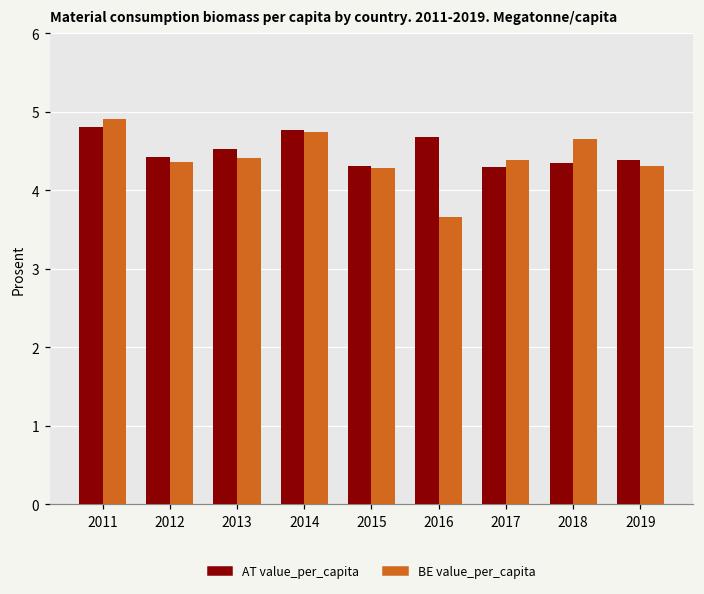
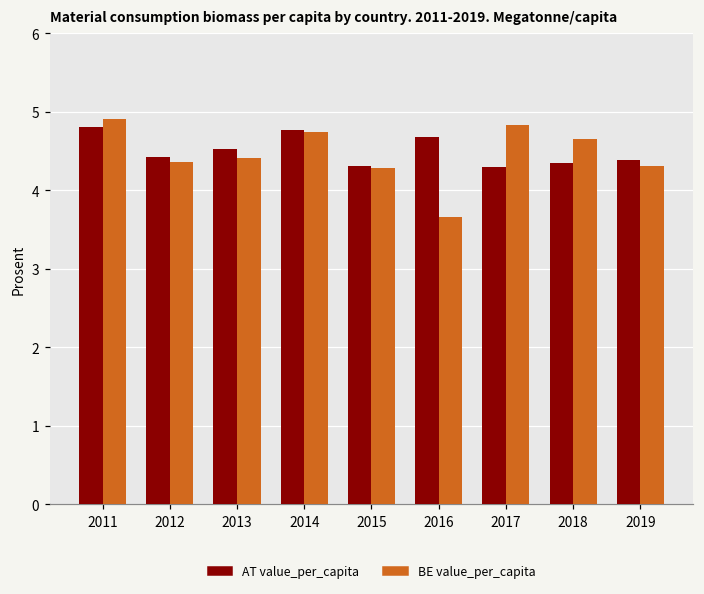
  {
    "AT value_per_capita": {
      "2011": 4.8,
      "2012": 4.4,
      "2013": 4.5,
      "2014": 4.8,
      "2015": 4.3,
      "2016": 4.7,
      "2017": 4.3,
      "2018": 4.4,
      "2019": 4.4
    },
    "BE value_per_capita": {
      "2011": 4.9,
      "2012": 4.4,
      "2013": 4.4,
      "2014": 4.7,
      "2015": 4.3,
      "2016": 3.7,
-     "2017": 4.4,
+     "2017": 4.8,
      "2018": 4.7,
      "2019": 4.3
    }
  }
